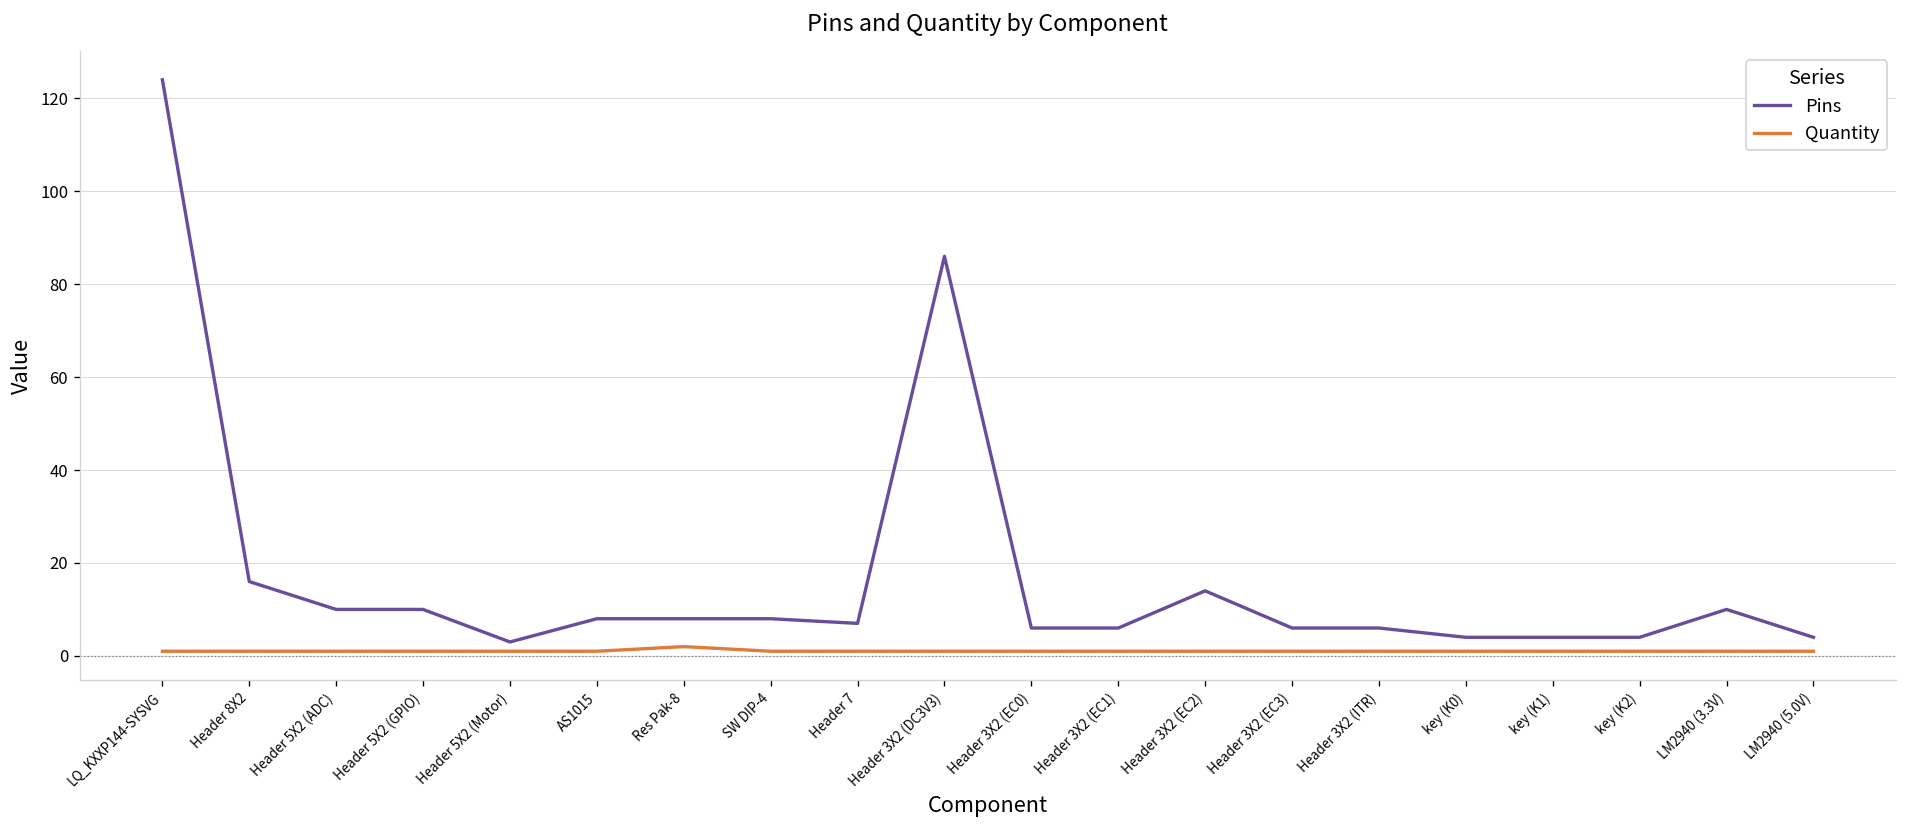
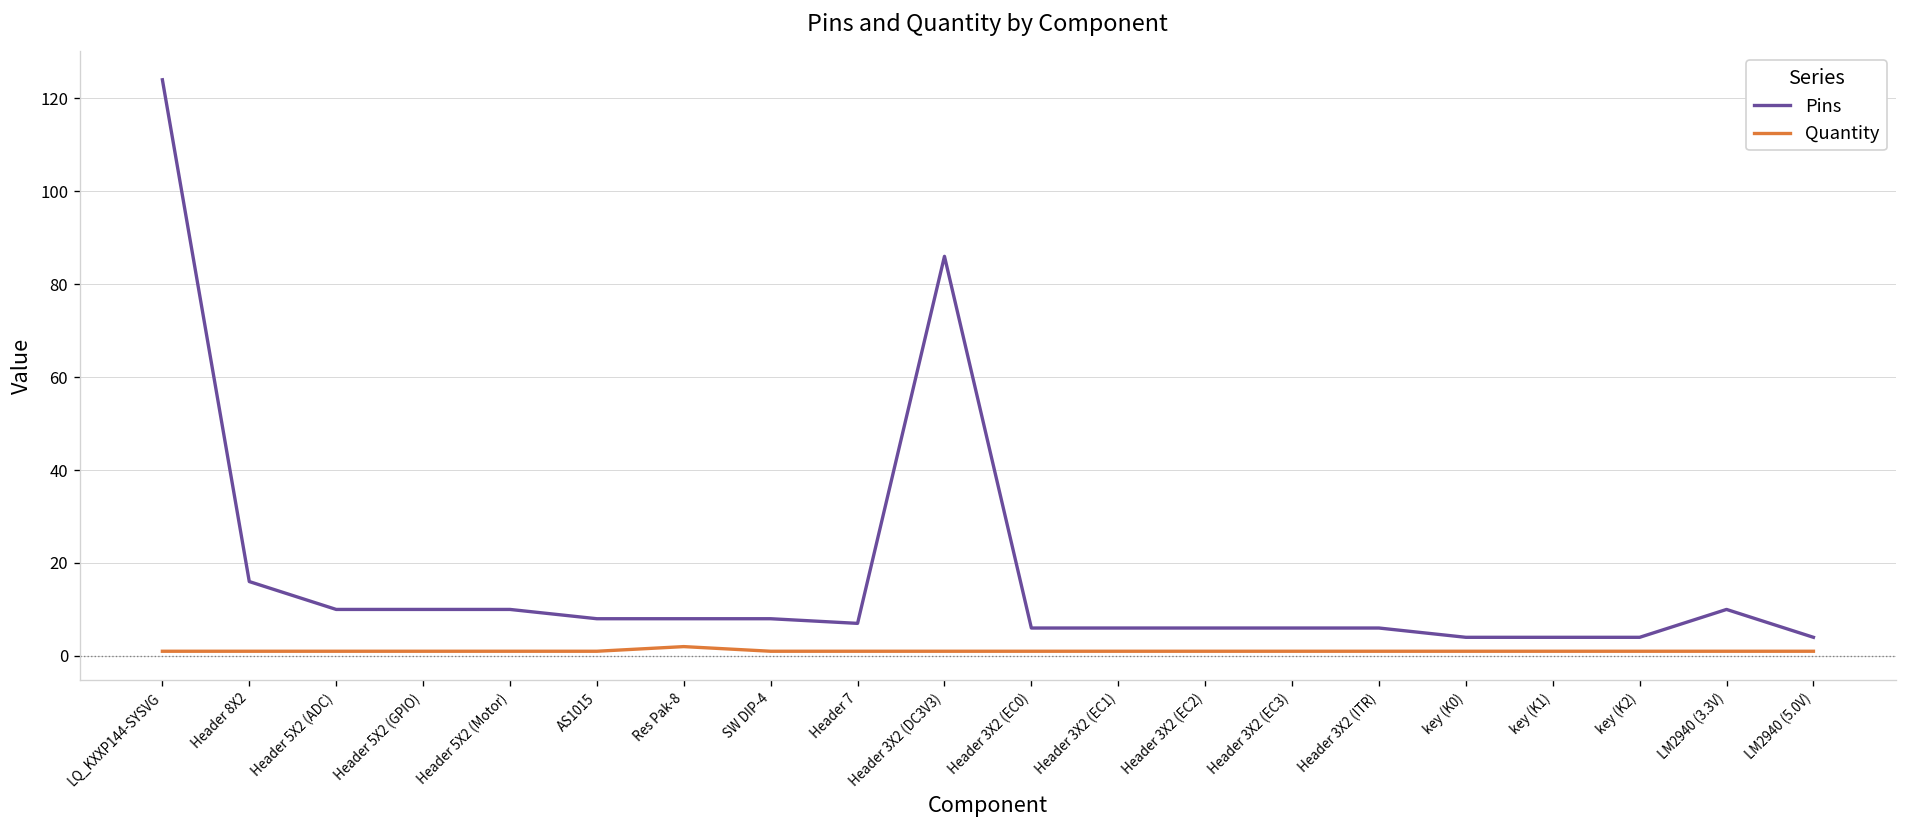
  {
    "Pins": {
      "LQ_KXXP144-SYSVG": 124,
      "Header 8X2": 16,
      "Header 5X2 (ADC)": 10,
      "Header 5X2 (GPIO)": 10,
-     "Header 5X2 (Motor)": 3,
+     "Header 5X2 (Motor)": 10,
      "AS1015": 8,
      "Res Pak-8": 8,
      "SW DIP-4": 8,
      "Header 7": 7,
      "Header 3X2 (DC3V3)": 86,
      "Header 3X2 (EC0)": 6,
      "Header 3X2 (EC1)": 6,
-     "Header 3X2 (EC2)": 14,
+     "Header 3X2 (EC2)": 6,
      "Header 3X2 (EC3)": 6,
      "Header 3X2 (ITR)": 6,
      "key (K0)": 4,
      "key (K1)": 4,
      "key (K2)": 4,
      "LM2940 (3.3V)": 10,
      "LM2940 (5.0V)": 4
    },
    "Quantity": {
      "LQ_KXXP144-SYSVG": 1,
      "Header 8X2": 1,
      "Header 5X2 (ADC)": 1,
      "Header 5X2 (GPIO)": 1,
      "Header 5X2 (Motor)": 1,
      "AS1015": 1,
      "Res Pak-8": 2,
      "SW DIP-4": 1,
      "Header 7": 1,
      "Header 3X2 (DC3V3)": 1,
      "Header 3X2 (EC0)": 1,
      "Header 3X2 (EC1)": 1,
      "Header 3X2 (EC2)": 1,
      "Header 3X2 (EC3)": 1,
      "Header 3X2 (ITR)": 1,
      "key (K0)": 1,
      "key (K1)": 1,
      "key (K2)": 1,
      "LM2940 (3.3V)": 1,
      "LM2940 (5.0V)": 1
    }
  }
